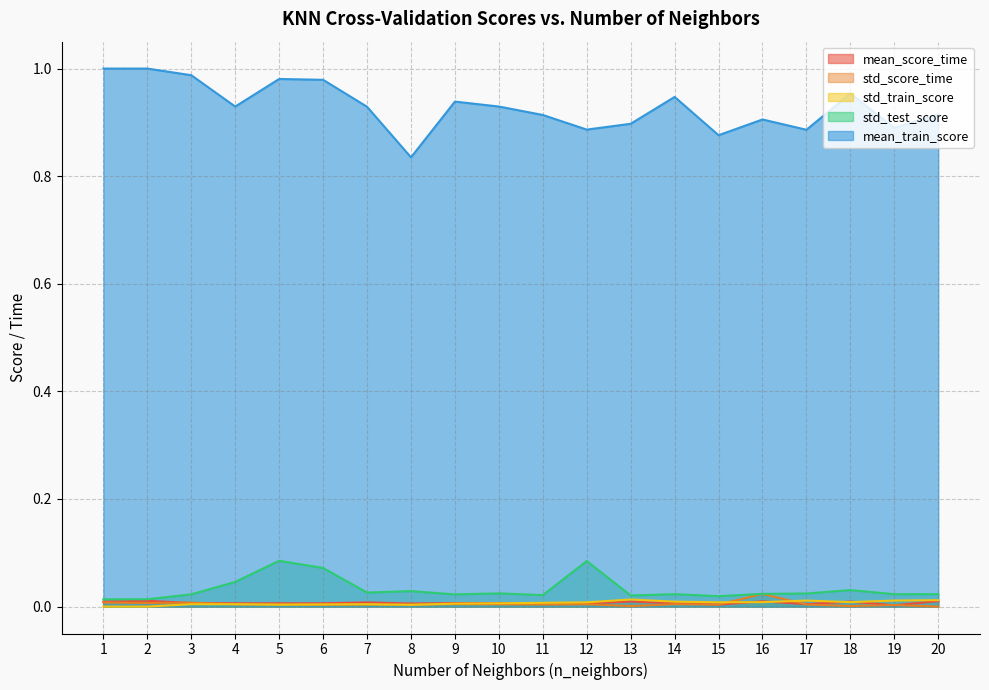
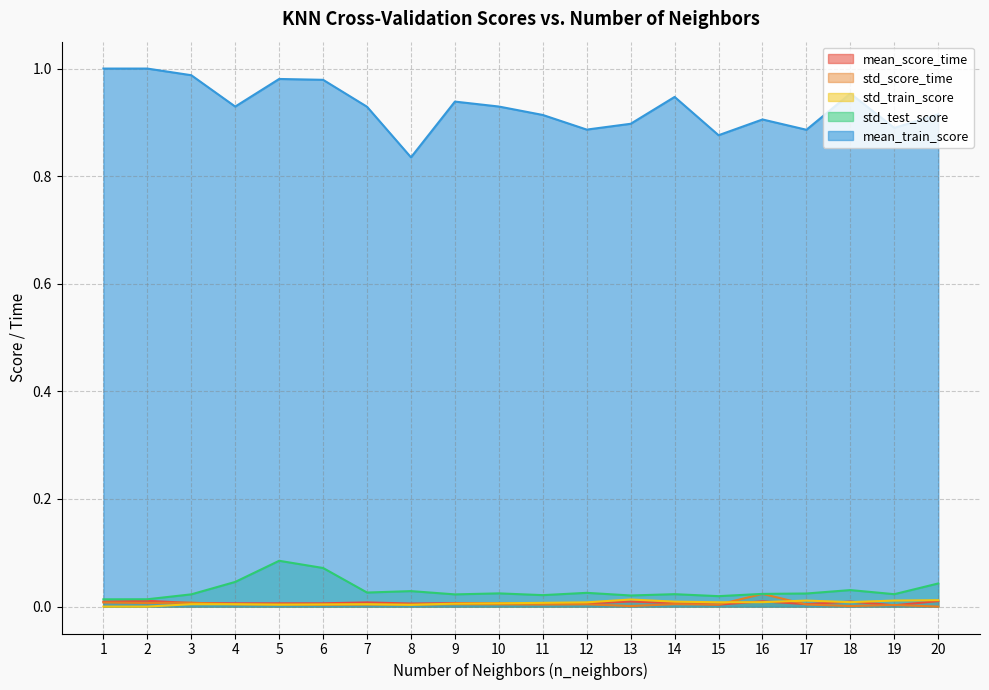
  {
    "std_test_score": {
      "3": 0.02,
      "4": 0.05,
      "5": 0.09,
      "6": 0.07,
      "7": 0.03,
      "8": 0.03,
      "9": 0.02,
      "10": 0.02,
      "11": 0.02,
-     "12": 0.08,
+     "12": 0.03,
      "13": 0.02,
      "14": 0.02,
      "15": 0.02,
      "17": 0.02,
      "18": 0.03,
      "19": 0.02,
-     "20": 0.02
+     "20": 0.04
    },
    "mean_train_score": {
      "1": 1.00,
      "2": 1.00,
      "3": 0.99,
      "4": 0.93,
      "5": 0.98,
      "6": 0.98,
      "7": 0.93,
      "8": 0.84,
      "9": 0.94,
      "10": 0.93,
      "11": 0.91,
      "12": 0.89,
      "13": 0.90,
      "14": 0.95,
      "15": 0.88,
      "16": 0.91,
      "17": 0.89
    }
  }
